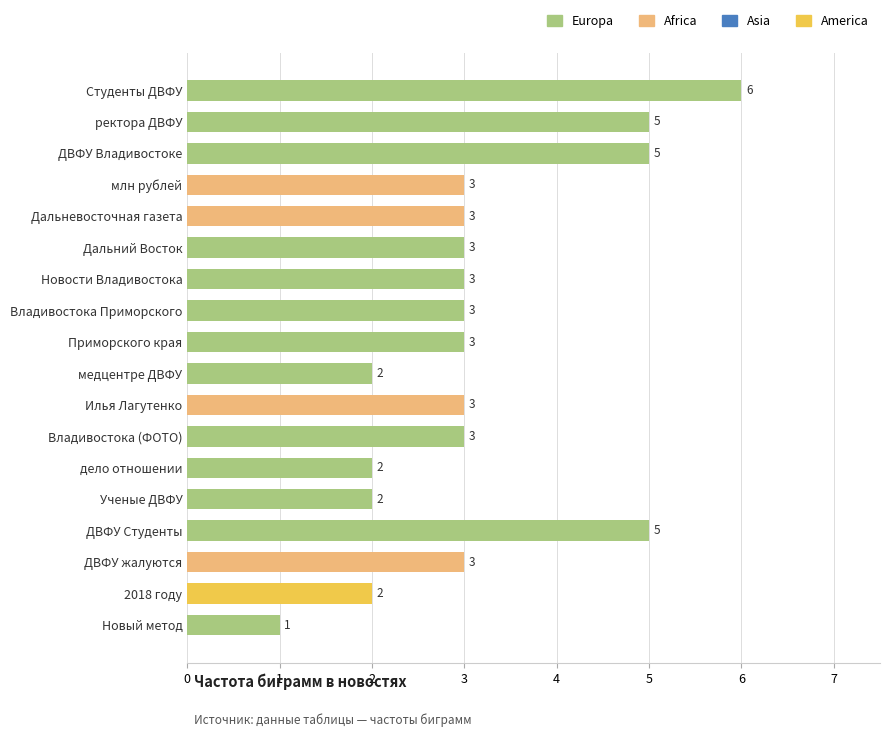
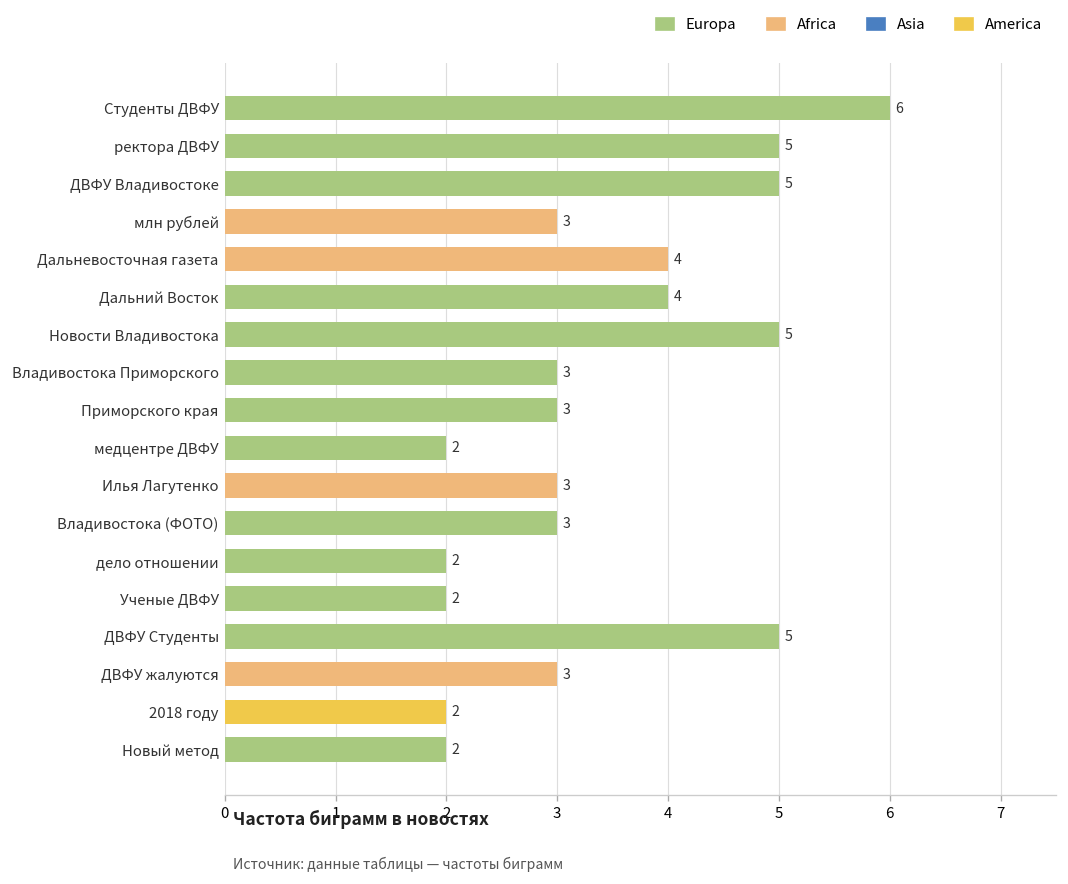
  {
    "Студенты ДВФУ": 6,
    "ректора ДВФУ": 5,
    "ДВФУ Владивостоке": 5,
    "млн рублей": 3,
-   "Дальневосточная газета": 3,
-   "Дальний Восток": 3,
-   "Новости Владивостока": 3,
+   "Дальневосточная газета": 4,
+   "Дальний Восток": 4,
+   "Новости Владивостока": 5,
    "Владивостока Приморского": 3,
    "Приморского края": 3,
    "медцентре ДВФУ": 2,
    "Илья Лагутенко": 3,
    "Владивостока (ФОТО)": 3,
    "дело отношении": 2,
    "Ученые ДВФУ": 2,
    "ДВФУ Студенты": 5,
    "ДВФУ жалуются": 3,
    "2018 году": 2,
-   "Новый метод": 1
+   "Новый метод": 2
  }
